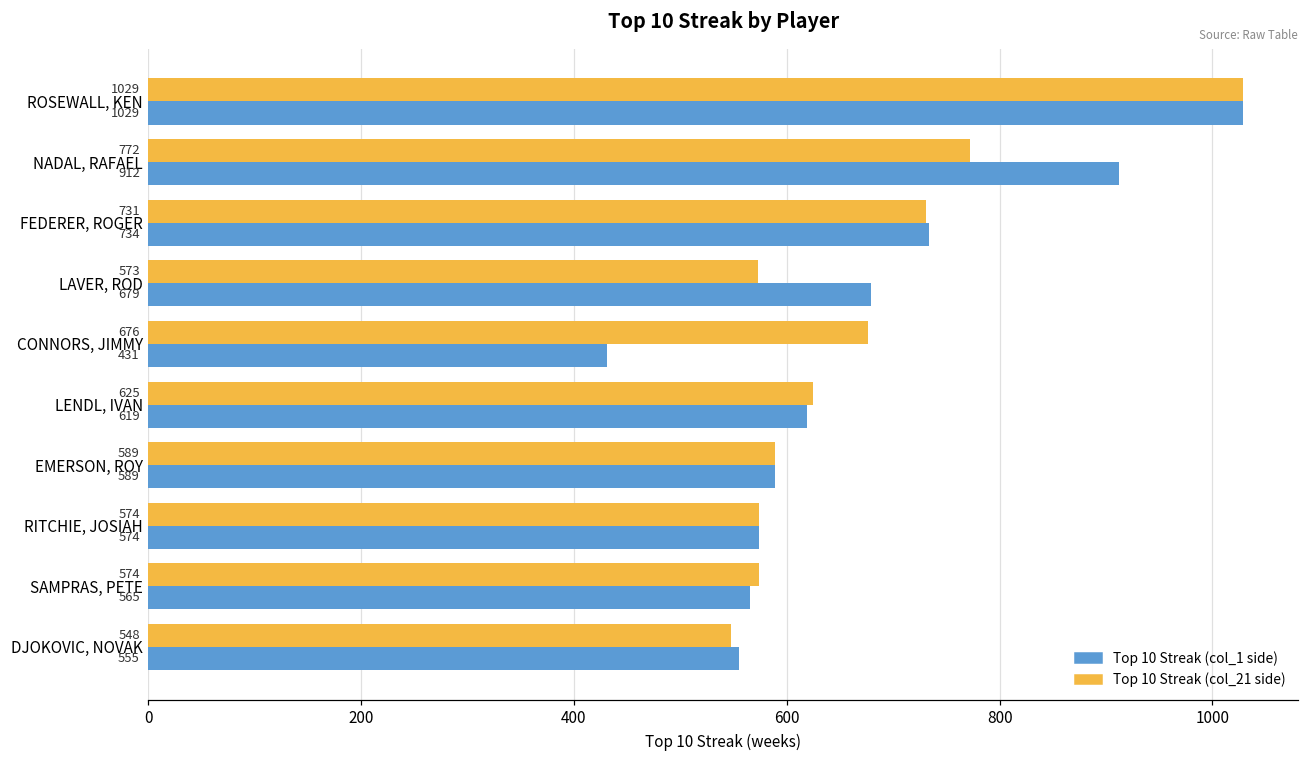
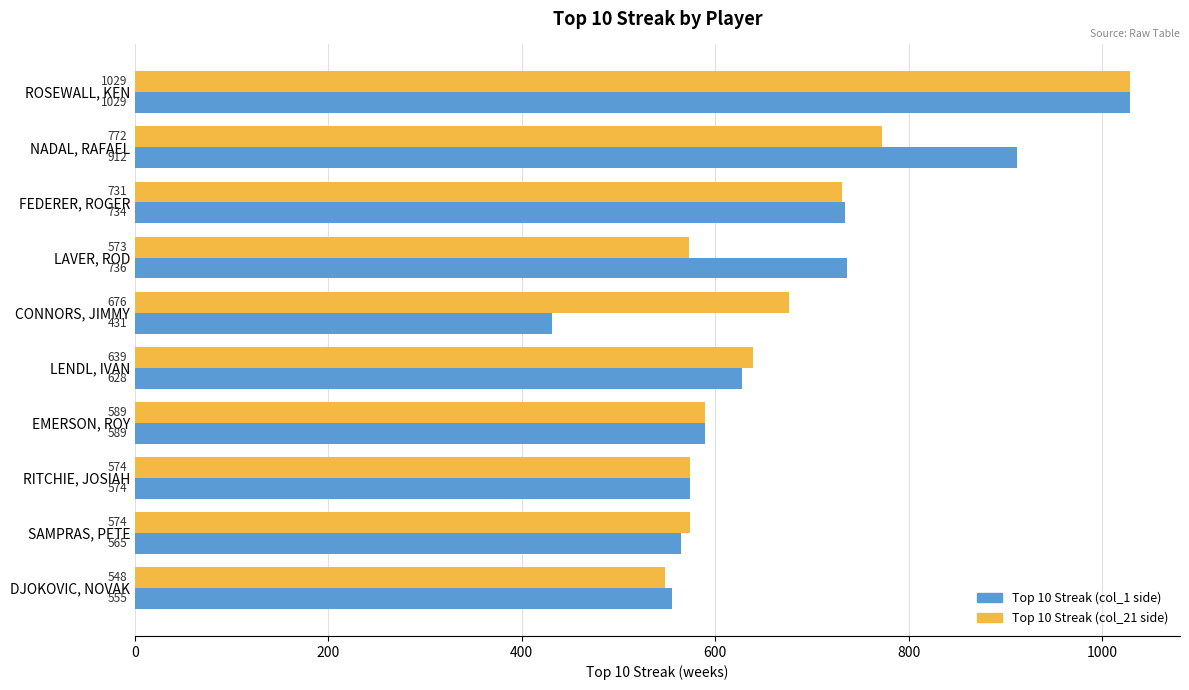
  {
    "Top 10 Streak (col_1 side)": {
-     "LAVER, ROD": 679,
-     "LENDL, IVAN": 619
+     "LAVER, ROD": 736,
+     "LENDL, IVAN": 628
    },
    "Top 10 Streak (col_21 side)": {
-     "LENDL, IVAN": 625
+     "LENDL, IVAN": 639
    }
  }
